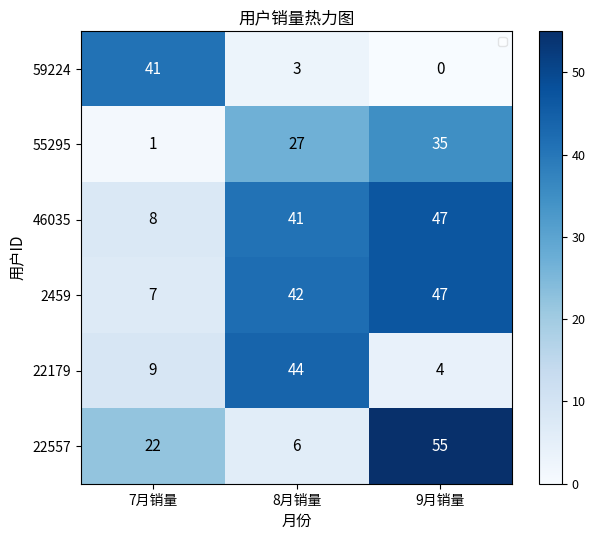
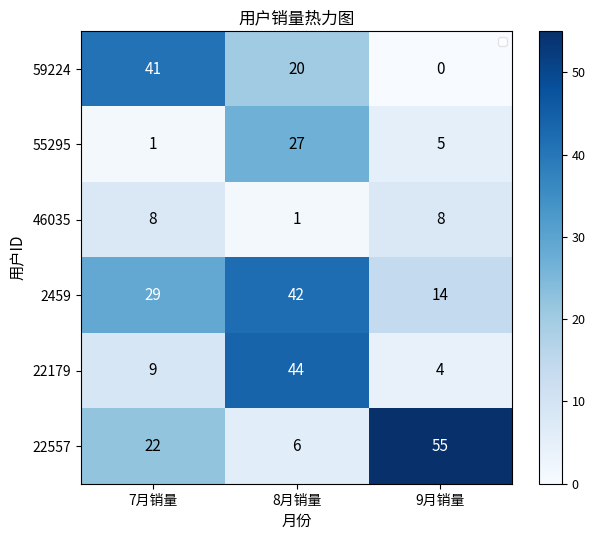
  {
    "59224": {
      "7月销量": 41,
-     "8月销量": 3,
+     "8月销量": 20,
      "9月销量": 0
    },
    "55295": {
      "7月销量": 1,
      "8月销量": 27,
-     "9月销量": 35
+     "9月销量": 5
    },
    "46035": {
      "7月销量": 8,
-     "8月销量": 41,
-     "9月销量": 47
+     "8月销量": 1,
+     "9月销量": 8
    },
    "2459": {
-     "7月销量": 7,
+     "7月销量": 29,
      "8月销量": 42,
-     "9月销量": 47
+     "9月销量": 14
    },
    "22179": {
      "7月销量": 9,
      "8月销量": 44,
      "9月销量": 4
    },
    "22557": {
      "7月销量": 22,
      "8月销量": 6,
      "9月销量": 55
    }
  }
